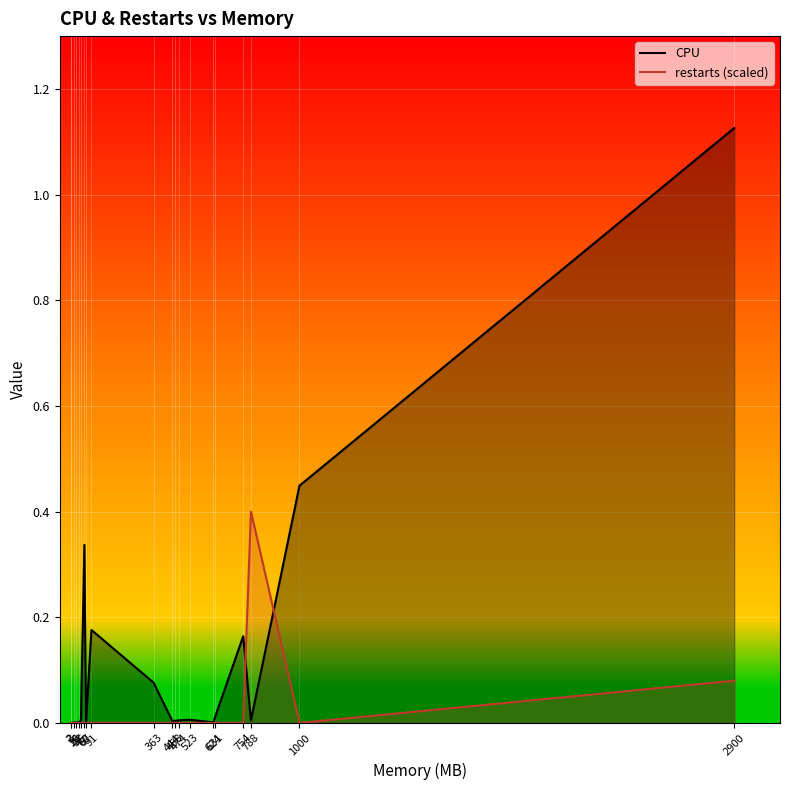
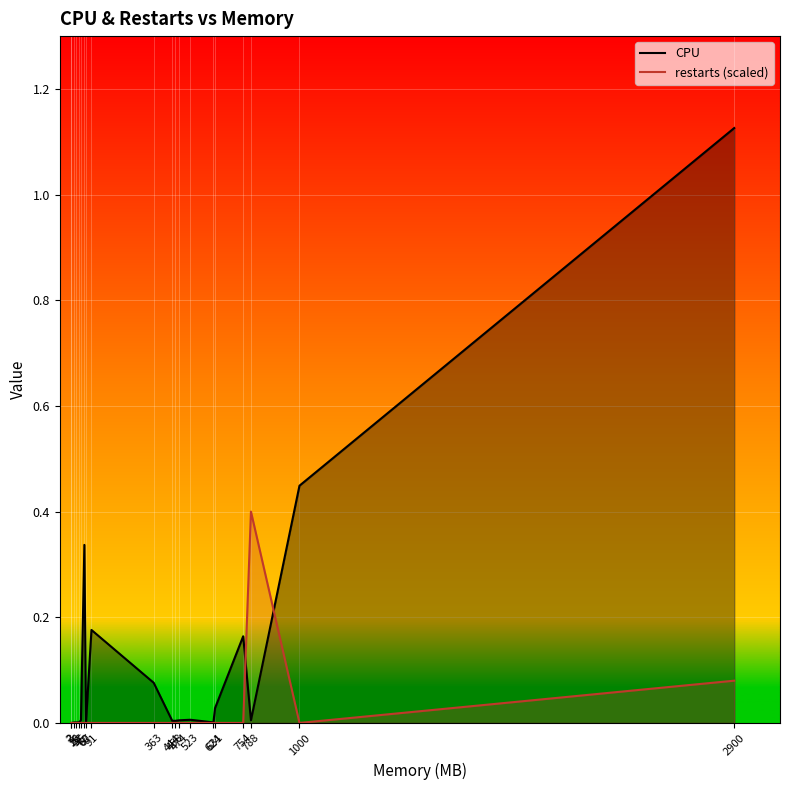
  {
    "CPU": {
      "45": 0.01,
      "60": 0.34,
      "91": 0.18,
      "363": 0.08,
      "474": 0.01,
      "523": 0.01,
-     "631": 0.01,
+     "631": 0.03,
      "754": 0.16,
      "788": 0.01,
      "1000": 0.45,
      "2900": 1.13
    },
    "restarts (scaled)": {
      "91": 0.00,
      "363": 0.00,
      "474": 0.00,
      "523": 0.00,
      "754": 0.00,
      "788": 0.40,
      "1000": 0.00,
      "2900": 0.08
    }
  }
